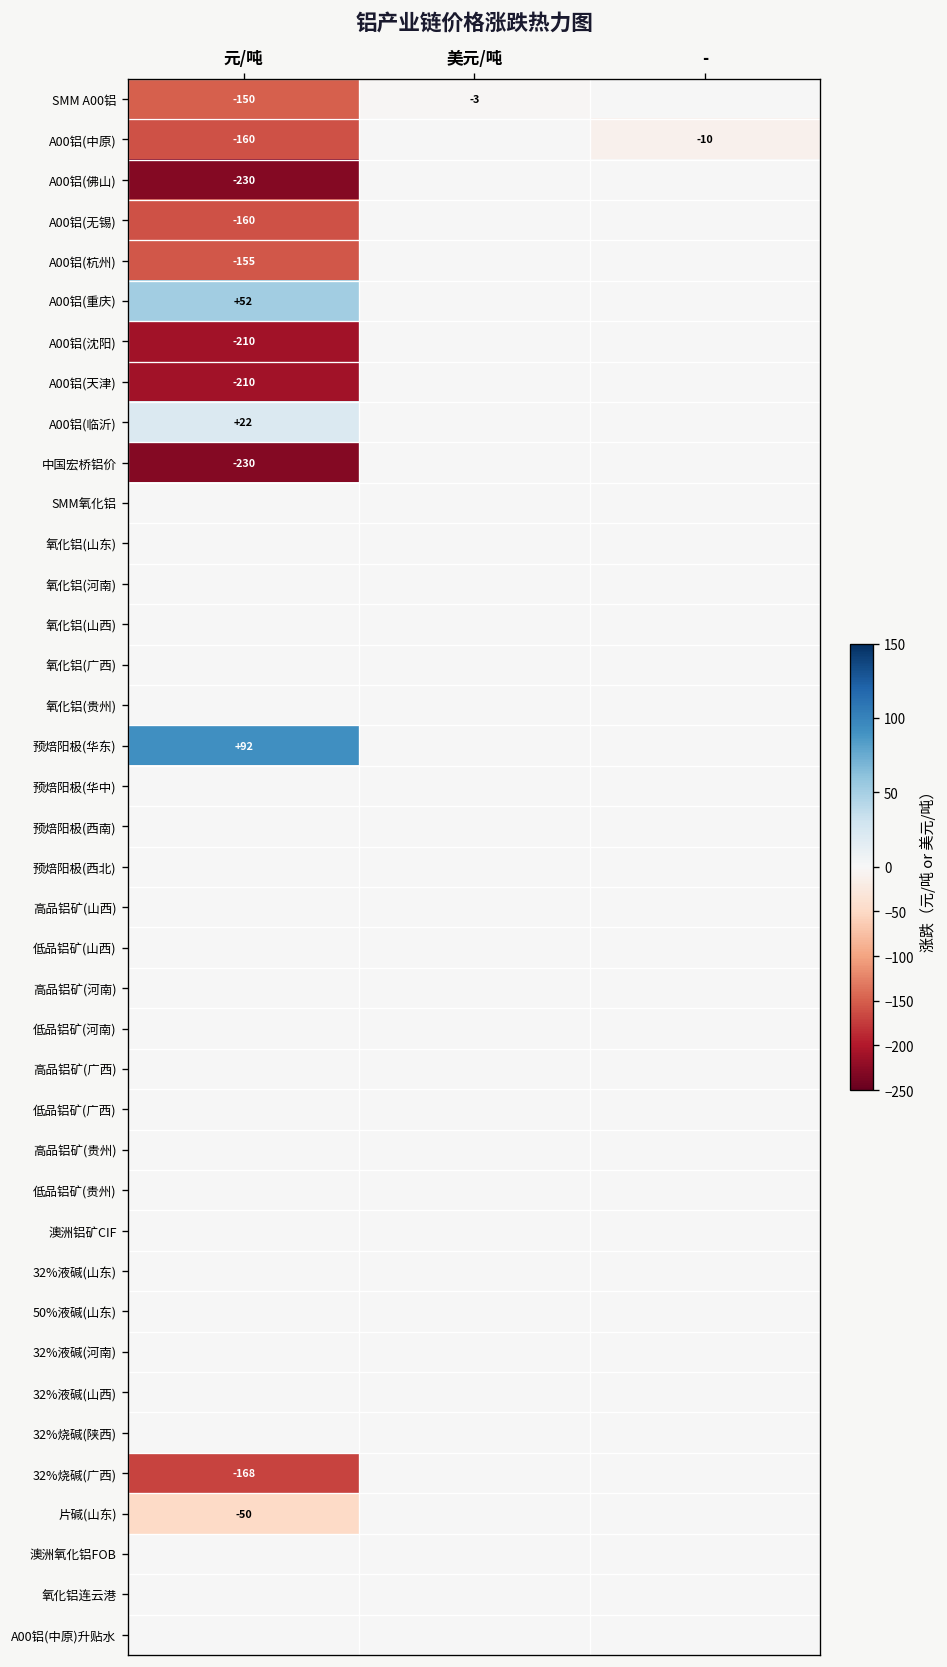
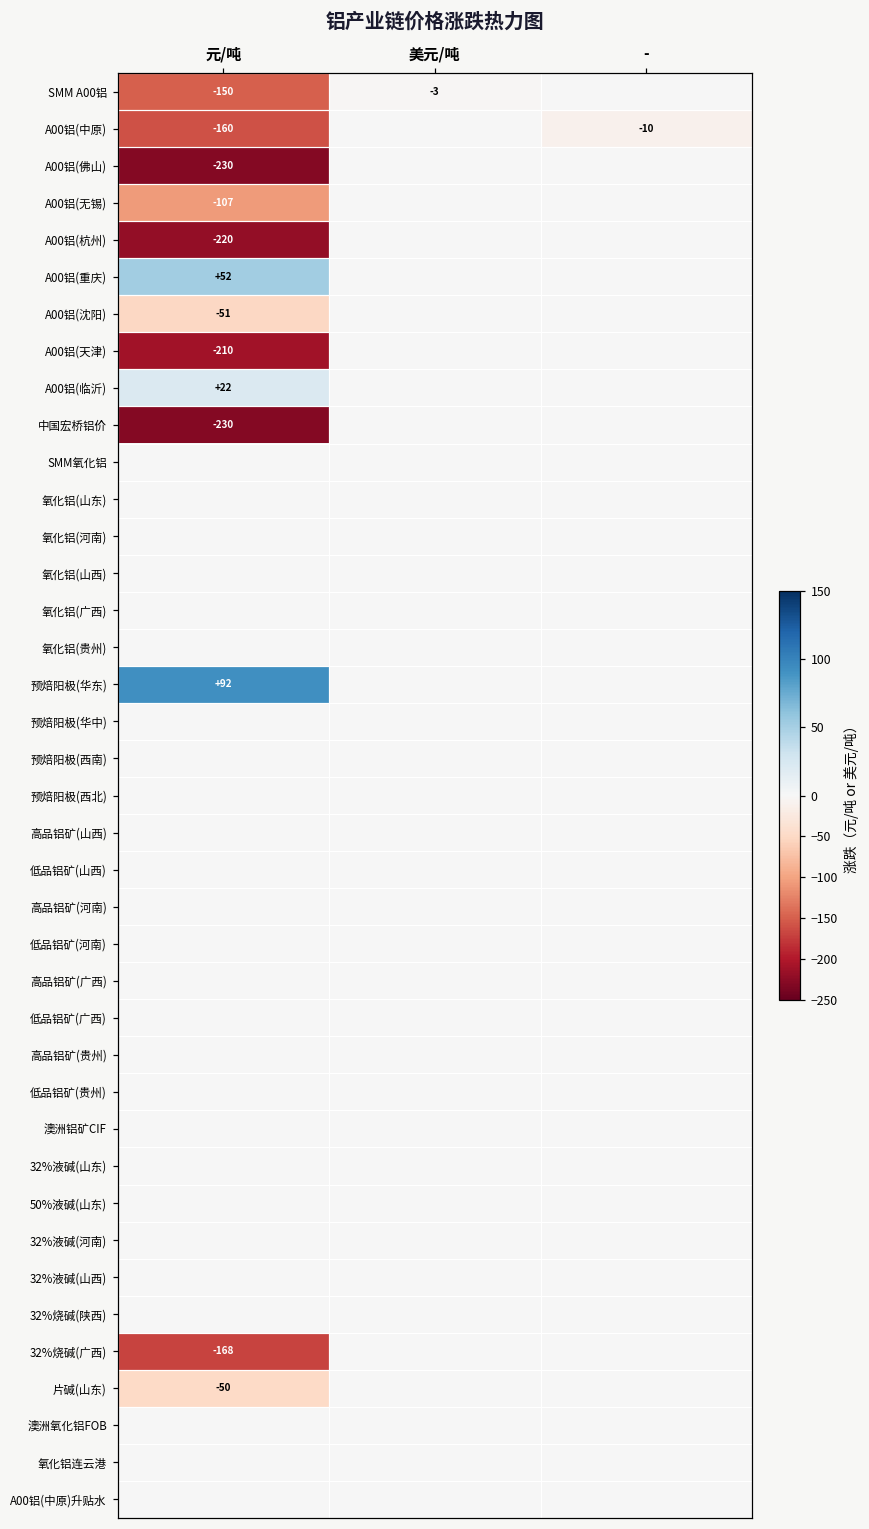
  {
    "SMM A00铝": {
      "元/吨": "-150",
      "美元/吨": "-3"
    },
    "A00铝(中原)": {
      "元/吨": "-160",
      "-": "-10"
    },
    "A00铝(佛山)": {
      "元/吨": "-230"
    },
    "A00铝(无锡)": {
-     "元/吨": "-160"
+     "元/吨": "-107"
    },
    "A00铝(杭州)": {
-     "元/吨": "-155"
+     "元/吨": "-220"
    },
    "A00铝(重庆)": {
      "元/吨": "+52"
    },
    "A00铝(沈阳)": {
-     "元/吨": "-210"
+     "元/吨": "-51"
    },
    "A00铝(天津)": {
      "元/吨": "-210"
    },
    "A00铝(临沂)": {
      "元/吨": "+22"
    },
    "中国宏桥铝价": {
      "元/吨": "-230"
    },
    "预焙阳极(华东)": {
      "元/吨": "+92"
    },
    "32%烧碱(广西)": {
      "元/吨": "-168"
    },
    "片碱(山东)": {
      "元/吨": "-50"
    }
  }
